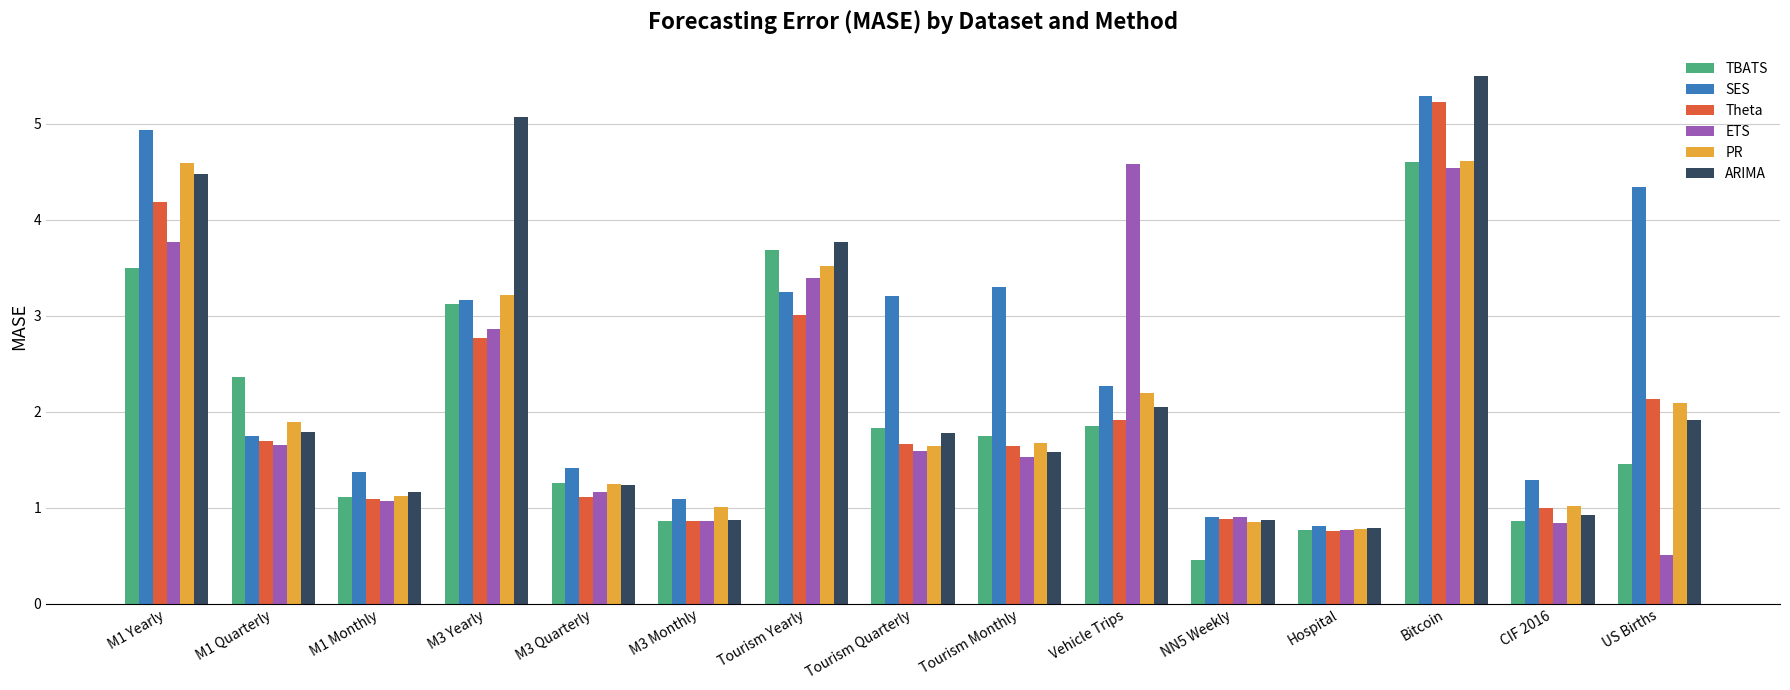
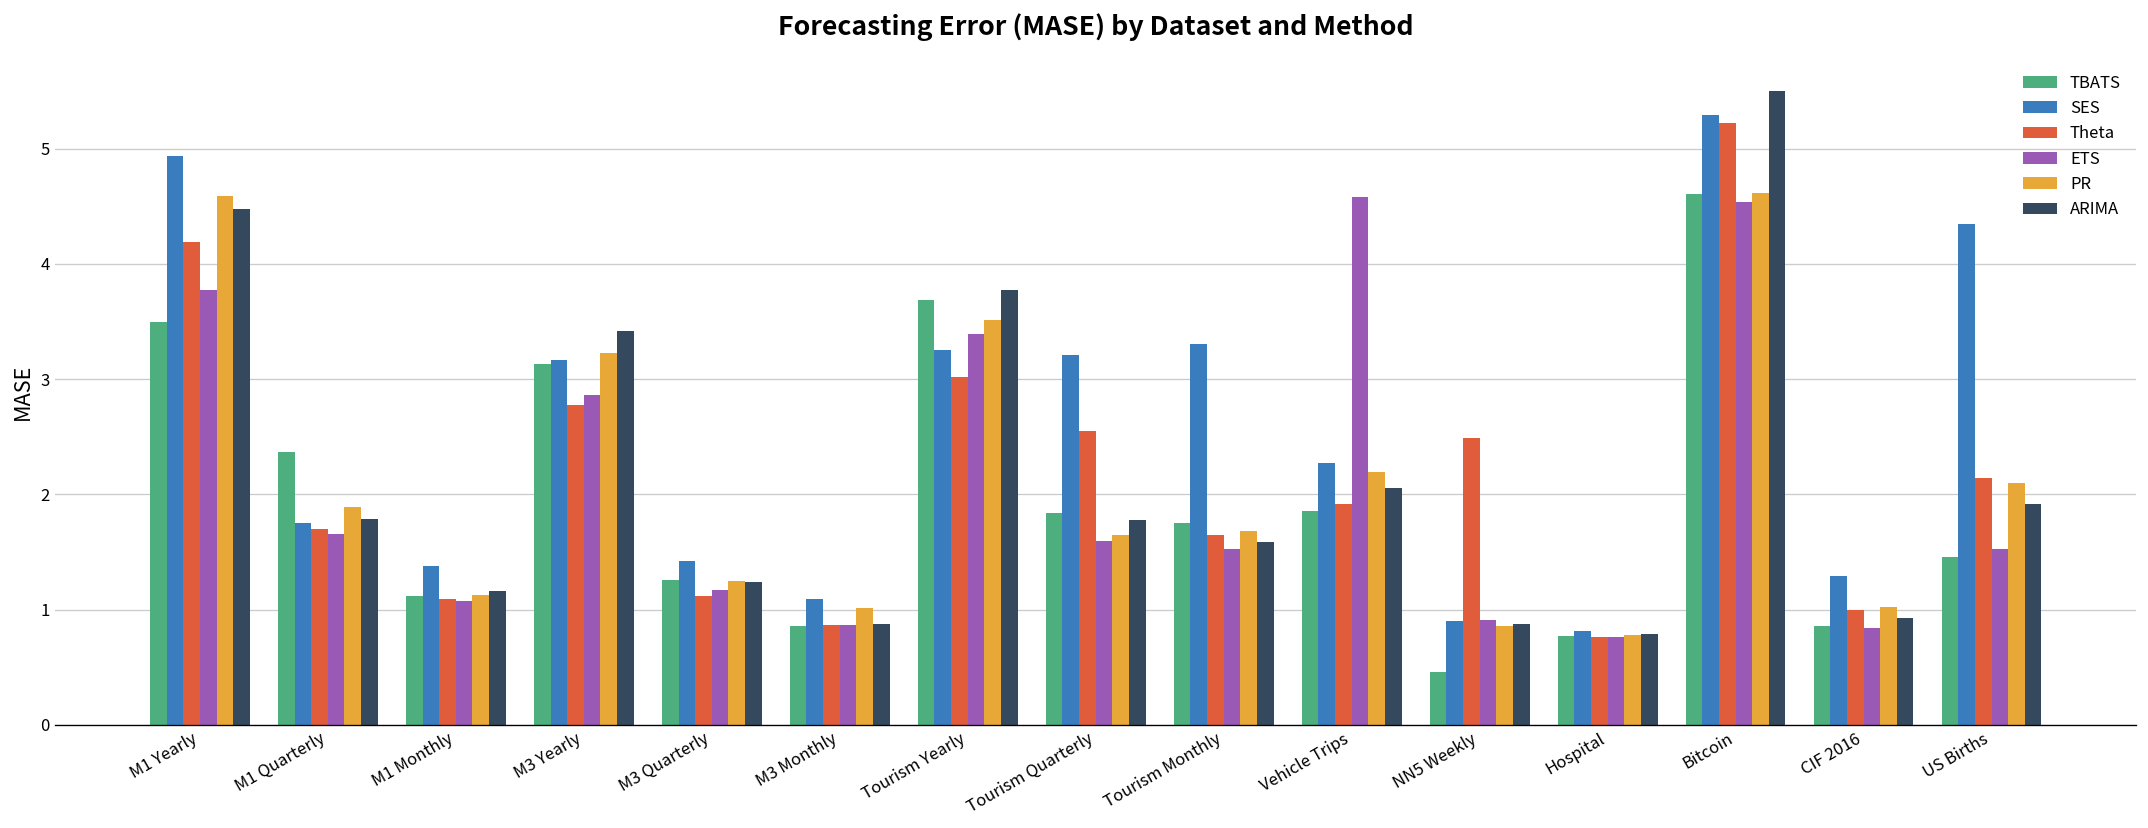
  {
    "TBATS": {
      "M1 Yearly": 3.5,
      "M1 Quarterly": 2.4,
      "M1 Monthly": 1.1,
      "M3 Yearly": 3.1,
      "M3 Quarterly": 1.3,
      "M3 Monthly": 0.9,
      "Tourism Yearly": 3.7,
      "Tourism Quarterly": 1.8,
      "Tourism Monthly": 1.8,
      "Vehicle Trips": 1.9,
      "NN5 Weekly": 0.5,
      "Hospital": 0.8,
      "Bitcoin": 4.6,
      "CIF 2016": 0.9,
      "US Births": 1.5
    },
    "SES": {
      "M1 Yearly": 4.9,
      "M1 Quarterly": 1.8,
      "M1 Monthly": 1.4,
      "M3 Yearly": 3.2,
      "M3 Quarterly": 1.4,
      "M3 Monthly": 1.1,
      "Tourism Yearly": 3.3,
      "Tourism Quarterly": 3.2,
      "Tourism Monthly": 3.3,
      "Vehicle Trips": 2.3,
      "NN5 Weekly": 0.9,
      "Hospital": 0.8,
      "Bitcoin": 5.3,
      "CIF 2016": 1.3,
      "US Births": 4.3
    },
    "Theta": {
      "M1 Yearly": 4.2,
      "M1 Quarterly": 1.7,
      "M1 Monthly": 1.1,
      "M3 Yearly": 2.8,
      "M3 Quarterly": 1.1,
      "M3 Monthly": 0.9,
      "Tourism Yearly": 3.0,
-     "Tourism Quarterly": 1.7,
+     "Tourism Quarterly": 2.5,
      "Tourism Monthly": 1.6,
      "Vehicle Trips": 1.9,
-     "NN5 Weekly": 0.9,
+     "NN5 Weekly": 2.5,
      "Hospital": 0.8,
      "Bitcoin": 5.2,
      "CIF 2016": 1.0,
      "US Births": 2.1
    },
    "ETS": {
      "M1 Yearly": 3.8,
      "M1 Quarterly": 1.7,
      "M1 Monthly": 1.1,
      "M3 Yearly": 2.9,
      "M3 Quarterly": 1.2,
      "M3 Monthly": 0.9,
      "Tourism Yearly": 3.4,
      "Tourism Quarterly": 1.6,
      "Tourism Monthly": 1.5,
      "Vehicle Trips": 4.6,
      "NN5 Weekly": 0.9,
      "Hospital": 0.8,
      "Bitcoin": 4.5,
      "CIF 2016": 0.8,
-     "US Births": 0.5
+     "US Births": 1.5
    },
    "PR": {
      "M1 Yearly": 4.6,
      "M1 Quarterly": 1.9,
      "M1 Monthly": 1.1,
      "M3 Yearly": 3.2,
      "M3 Quarterly": 1.2,
      "M3 Monthly": 1.0,
      "Tourism Yearly": 3.5,
      "Tourism Quarterly": 1.6,
      "Tourism Monthly": 1.7,
      "Vehicle Trips": 2.2,
      "NN5 Weekly": 0.9,
      "Hospital": 0.8,
      "Bitcoin": 4.6,
      "CIF 2016": 1.0,
      "US Births": 2.1
    },
    "ARIMA": {
      "M1 Yearly": 4.5,
      "M1 Quarterly": 1.8,
      "M1 Monthly": 1.2,
-     "M3 Yearly": 5.1,
+     "M3 Yearly": 3.4,
      "M3 Quarterly": 1.2,
      "M3 Monthly": 0.9,
      "Tourism Yearly": 3.8,
      "Tourism Quarterly": 1.8,
      "Tourism Monthly": 1.6,
      "Vehicle Trips": 2.1,
      "NN5 Weekly": 0.9,
      "Hospital": 0.8,
      "Bitcoin": 5.5,
      "CIF 2016": 0.9,
      "US Births": 1.9
    }
  }
